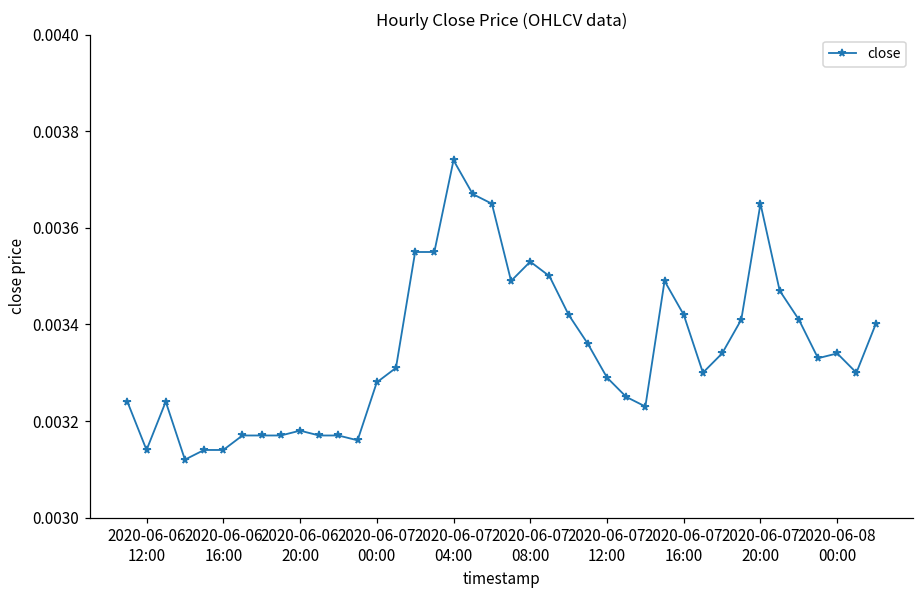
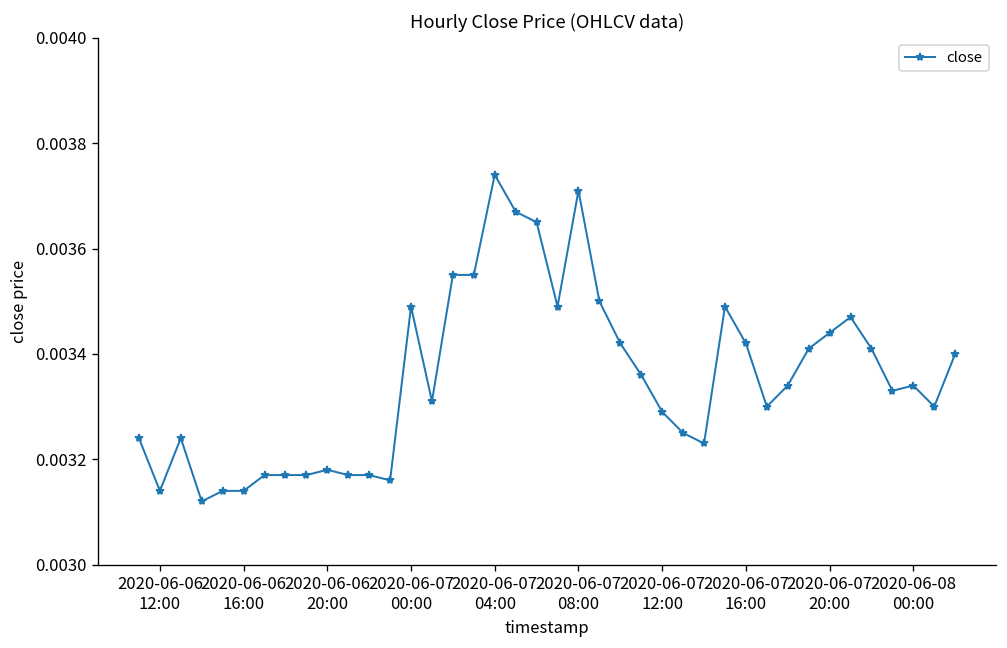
  {
    "2020-06-06 12:00": 0.00314,
    "2020-06-06 16:00": 0.00314,
    "2020-06-06 20:00": 0.00318,
-   "2020-06-07 00:00": 0.00328,
+   "2020-06-07 00:00": 0.00349,
    "2020-06-07 04:00": 0.00374,
-   "2020-06-07 08:00": 0.00353,
+   "2020-06-07 08:00": 0.00371,
    "2020-06-07 12:00": 0.00329,
    "2020-06-07 16:00": 0.00342,
-   "2020-06-07 20:00": 0.00365,
+   "2020-06-07 20:00": 0.00344,
    "2020-06-08 00:00": 0.00334
  }
